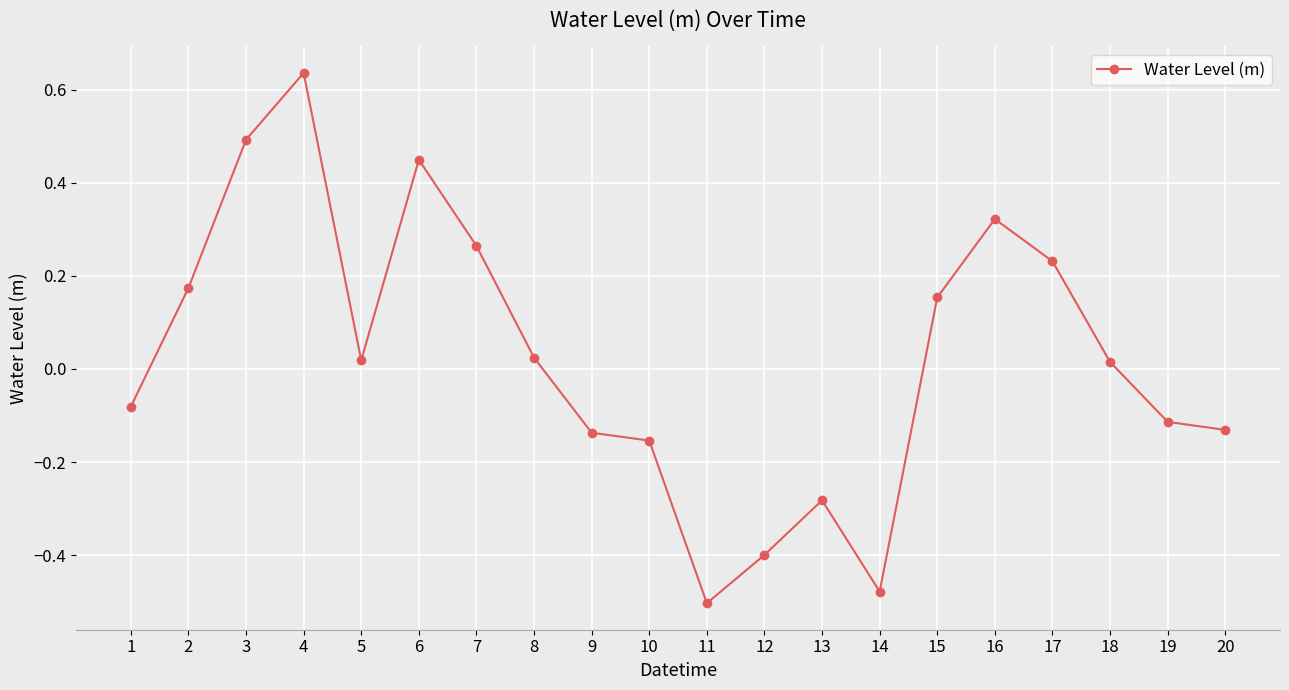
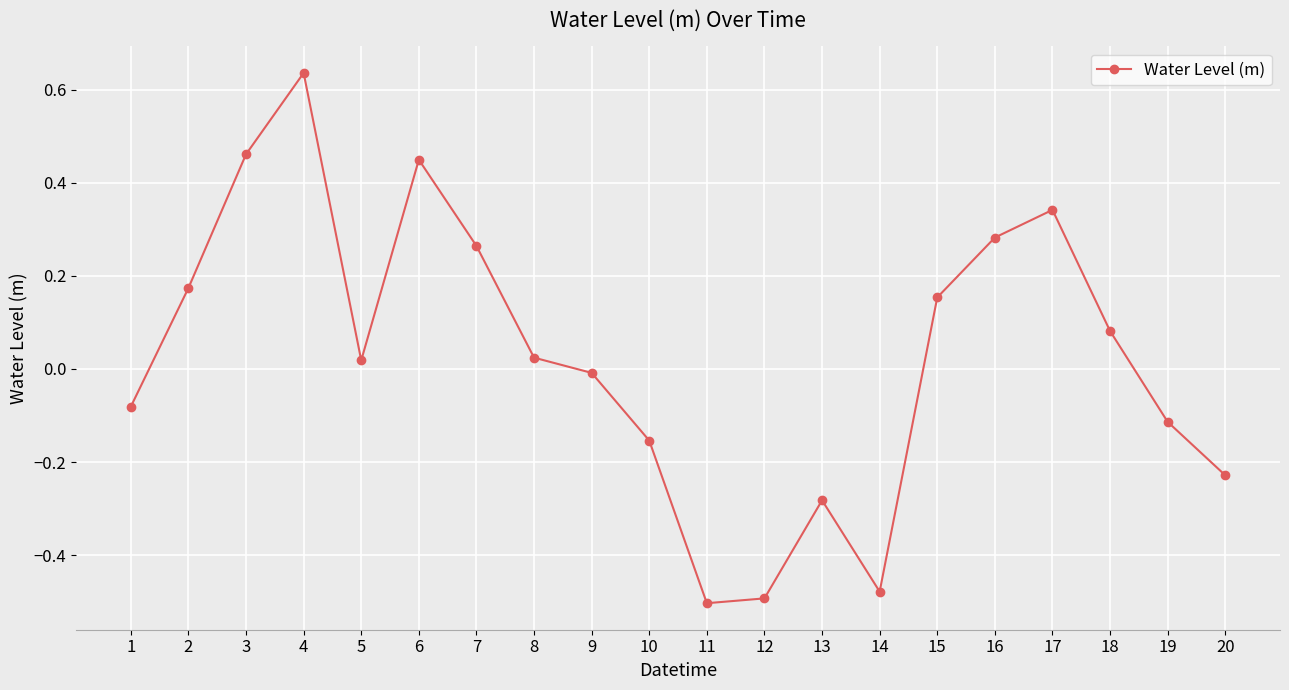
  {
    "1": -0.08,
    "2": 0.17,
-   "3": 0.49,
+   "3": 0.46,
    "4": 0.64,
    "5": 0.02,
    "6": 0.45,
    "7": 0.26,
    "8": 0.02,
-   "9": -0.14,
+   "9": -0.01,
    "10": -0.15,
    "11": -0.50,
-   "12": -0.40,
+   "12": -0.49,
    "13": -0.28,
    "14": -0.48,
    "15": 0.15,
-   "16": 0.32,
-   "17": 0.23,
-   "18": 0.02,
+   "16": 0.28,
+   "17": 0.34,
+   "18": 0.08,
    "19": -0.11,
-   "20": -0.13
+   "20": -0.23
  }
